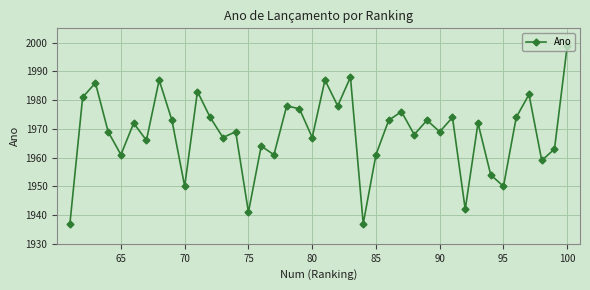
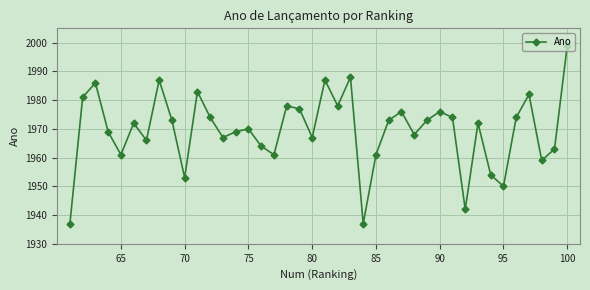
  {
    "65": 1961,
-   "70": 1950,
-   "75": 1941,
+   "70": 1953,
+   "75": 1970,
    "80": 1967,
    "85": 1961,
-   "90": 1969,
+   "90": 1976,
    "95": 1950
  }
